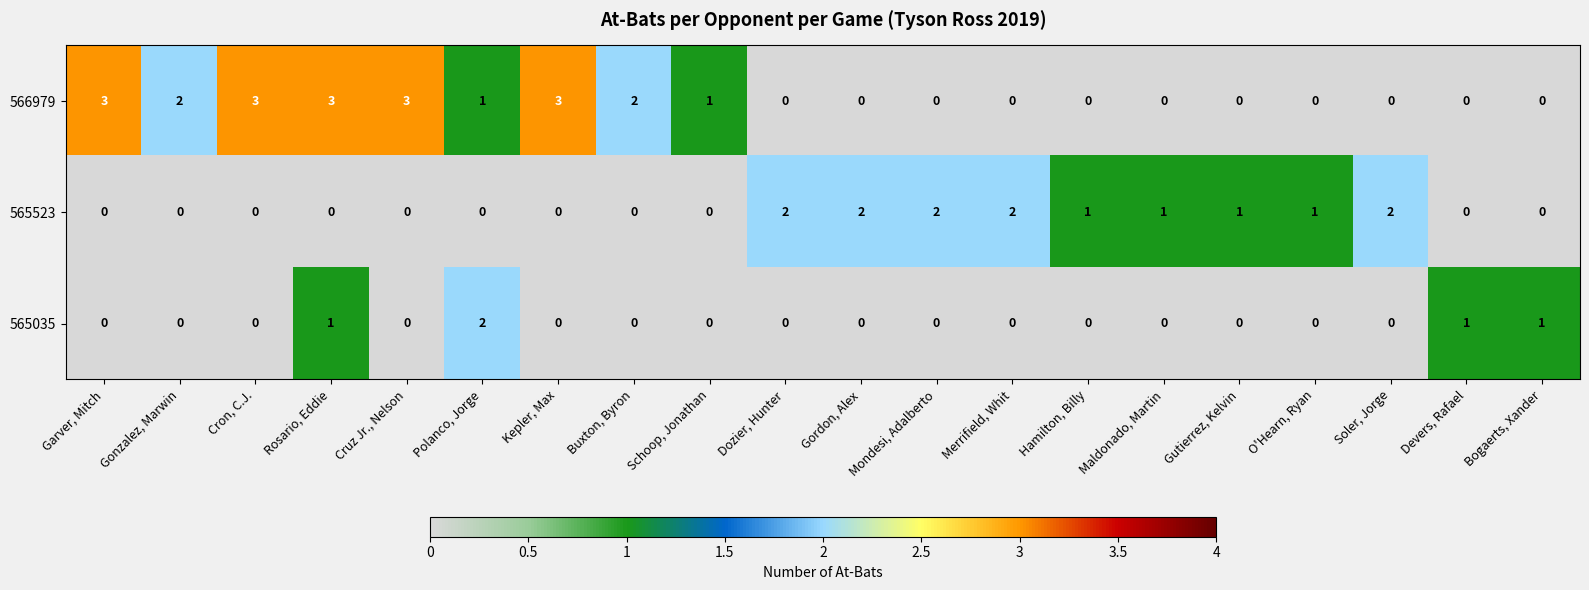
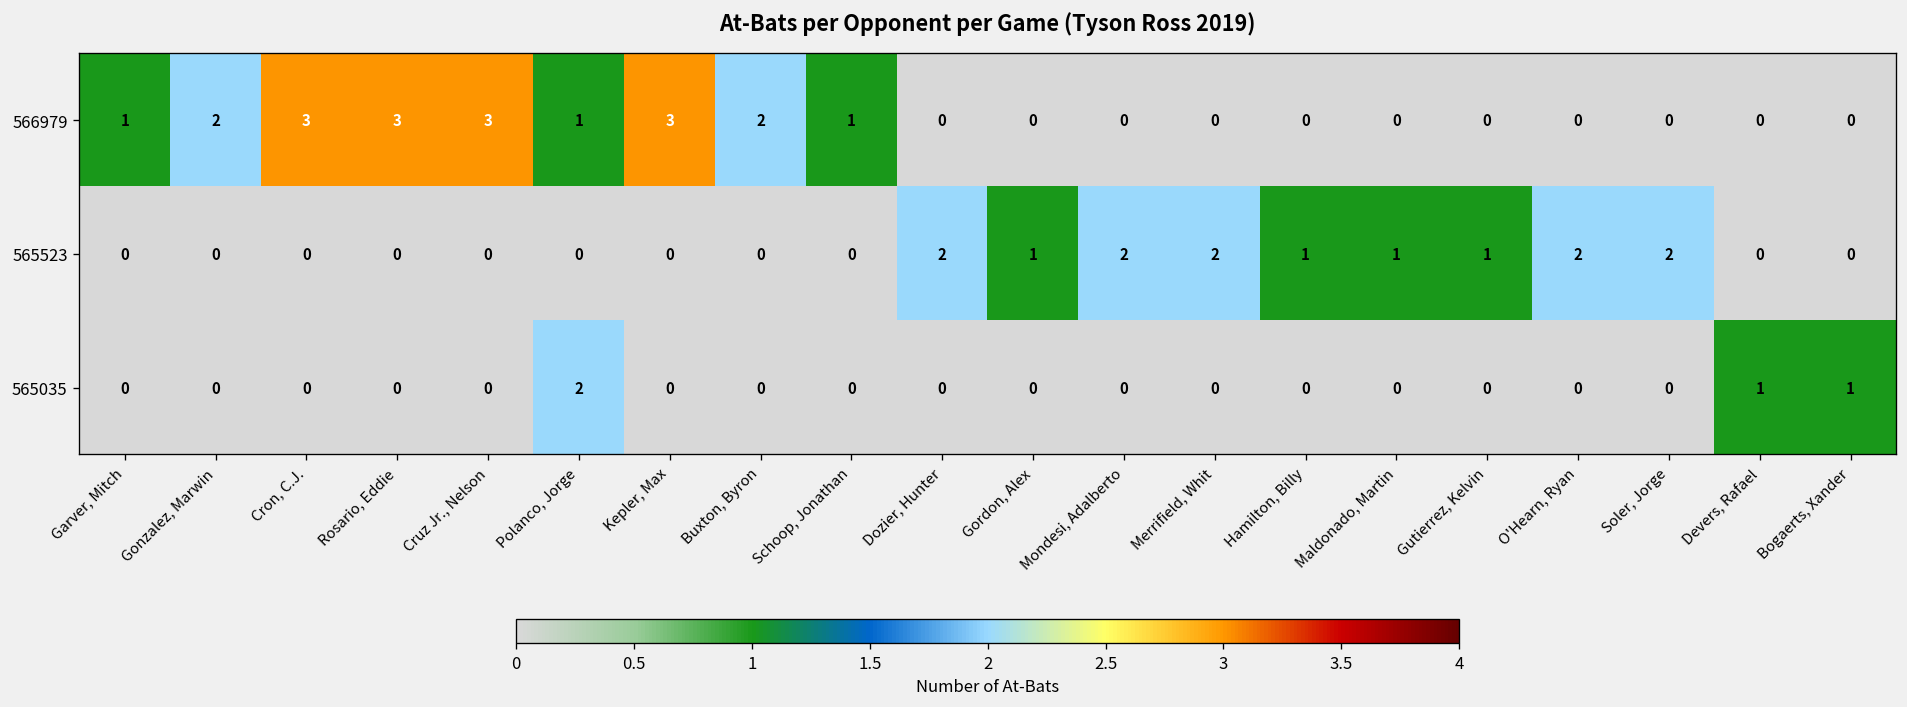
  {
    "566979": {
-     "Garver, Mitch": 3,
+     "Garver, Mitch": 1,
      "Gonzalez, Marwin": 2,
      "Cron, C.J.": 3,
      "Rosario, Eddie": 3,
      "Cruz Jr., Nelson": 3,
      "Polanco, Jorge": 1,
      "Kepler, Max": 3,
      "Buxton, Byron": 2,
      "Schoop, Jonathan": 1,
      "Dozier, Hunter": 0,
      "Gordon, Alex": 0,
      "Mondesi, Adalberto": 0,
      "Merrifield, Whit": 0,
      "Hamilton, Billy": 0,
      "Maldonado, Martin": 0,
      "Gutierrez, Kelvin": 0,
      "O'Hearn, Ryan": 0,
      "Soler, Jorge": 0,
      "Devers, Rafael": 0,
      "Bogaerts, Xander": 0
    },
    "565523": {
      "Garver, Mitch": 0,
      "Gonzalez, Marwin": 0,
      "Cron, C.J.": 0,
      "Rosario, Eddie": 0,
      "Cruz Jr., Nelson": 0,
      "Polanco, Jorge": 0,
      "Kepler, Max": 0,
      "Buxton, Byron": 0,
      "Schoop, Jonathan": 0,
      "Dozier, Hunter": 2,
-     "Gordon, Alex": 2,
+     "Gordon, Alex": 1,
      "Mondesi, Adalberto": 2,
      "Merrifield, Whit": 2,
      "Hamilton, Billy": 1,
      "Maldonado, Martin": 1,
      "Gutierrez, Kelvin": 1,
-     "O'Hearn, Ryan": 1,
+     "O'Hearn, Ryan": 2,
      "Soler, Jorge": 2,
      "Devers, Rafael": 0,
      "Bogaerts, Xander": 0
    },
    "565035": {
      "Garver, Mitch": 0,
      "Gonzalez, Marwin": 0,
      "Cron, C.J.": 0,
-     "Rosario, Eddie": 1,
+     "Rosario, Eddie": 0,
      "Cruz Jr., Nelson": 0,
      "Polanco, Jorge": 2,
      "Kepler, Max": 0,
      "Buxton, Byron": 0,
      "Schoop, Jonathan": 0,
      "Dozier, Hunter": 0,
      "Gordon, Alex": 0,
      "Mondesi, Adalberto": 0,
      "Merrifield, Whit": 0,
      "Hamilton, Billy": 0,
      "Maldonado, Martin": 0,
      "Gutierrez, Kelvin": 0,
      "O'Hearn, Ryan": 0,
      "Soler, Jorge": 0,
      "Devers, Rafael": 1,
      "Bogaerts, Xander": 1
    }
  }
